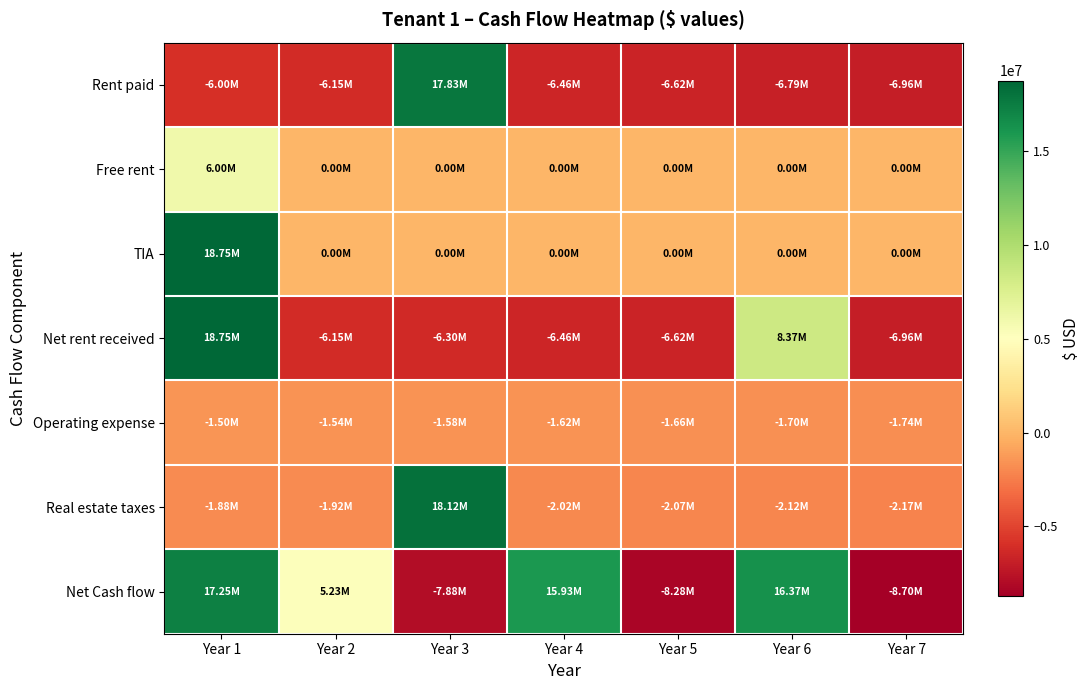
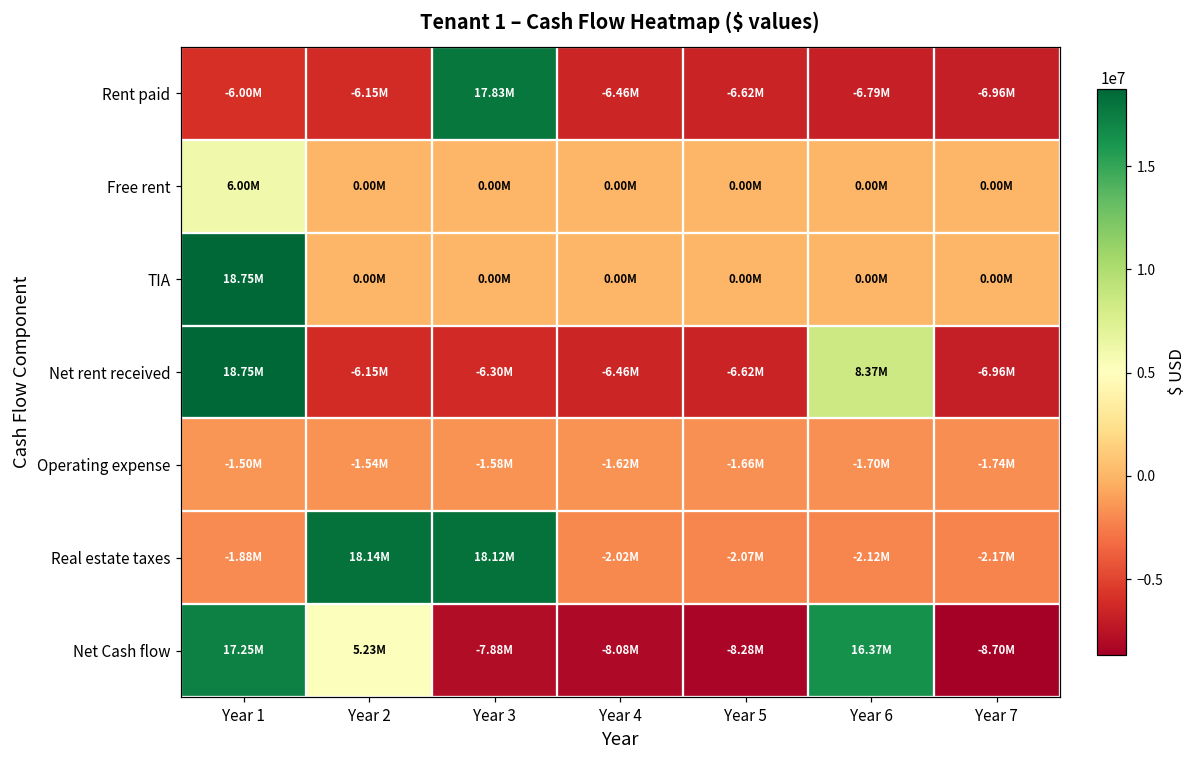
  {
    "Rent paid": {
      "Year 1": "-6.00M",
      "Year 2": "-6.15M",
      "Year 3": "17.83M",
      "Year 4": "-6.46M",
      "Year 5": "-6.62M",
      "Year 6": "-6.79M",
      "Year 7": "-6.96M"
    },
    "Free rent": {
      "Year 1": "6.00M",
      "Year 2": "0.00M",
      "Year 3": "0.00M",
      "Year 4": "0.00M",
      "Year 5": "0.00M",
      "Year 6": "0.00M",
      "Year 7": "0.00M"
    },
    "TIA": {
      "Year 1": "18.75M",
      "Year 2": "0.00M",
      "Year 3": "0.00M",
      "Year 4": "0.00M",
      "Year 5": "0.00M",
      "Year 6": "0.00M",
      "Year 7": "0.00M"
    },
    "Net rent received": {
      "Year 1": "18.75M",
      "Year 2": "-6.15M",
      "Year 3": "-6.30M",
      "Year 4": "-6.46M",
      "Year 5": "-6.62M",
      "Year 6": "8.37M",
      "Year 7": "-6.96M"
    },
    "Operating expense": {
      "Year 1": "-1.50M",
      "Year 2": "-1.54M",
      "Year 3": "-1.58M",
      "Year 4": "-1.62M",
      "Year 5": "-1.66M",
      "Year 6": "-1.70M",
      "Year 7": "-1.74M"
    },
    "Real estate taxes": {
      "Year 1": "-1.88M",
-     "Year 2": "-1.92M",
+     "Year 2": "18.14M",
      "Year 3": "18.12M",
      "Year 4": "-2.02M",
      "Year 5": "-2.07M",
      "Year 6": "-2.12M",
      "Year 7": "-2.17M"
    },
    "Net Cash flow": {
      "Year 1": "17.25M",
      "Year 2": "5.23M",
      "Year 3": "-7.88M",
-     "Year 4": "15.93M",
+     "Year 4": "-8.08M",
      "Year 5": "-8.28M",
      "Year 6": "16.37M",
      "Year 7": "-8.70M"
    }
  }
